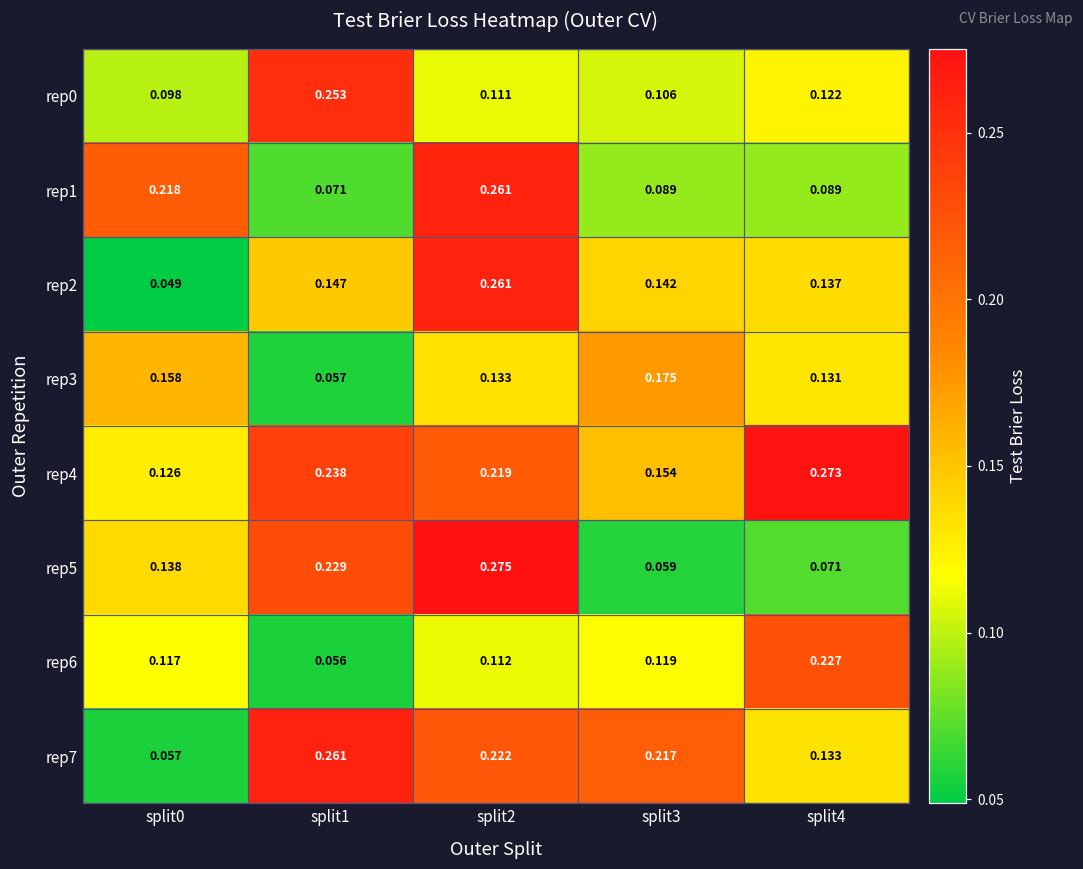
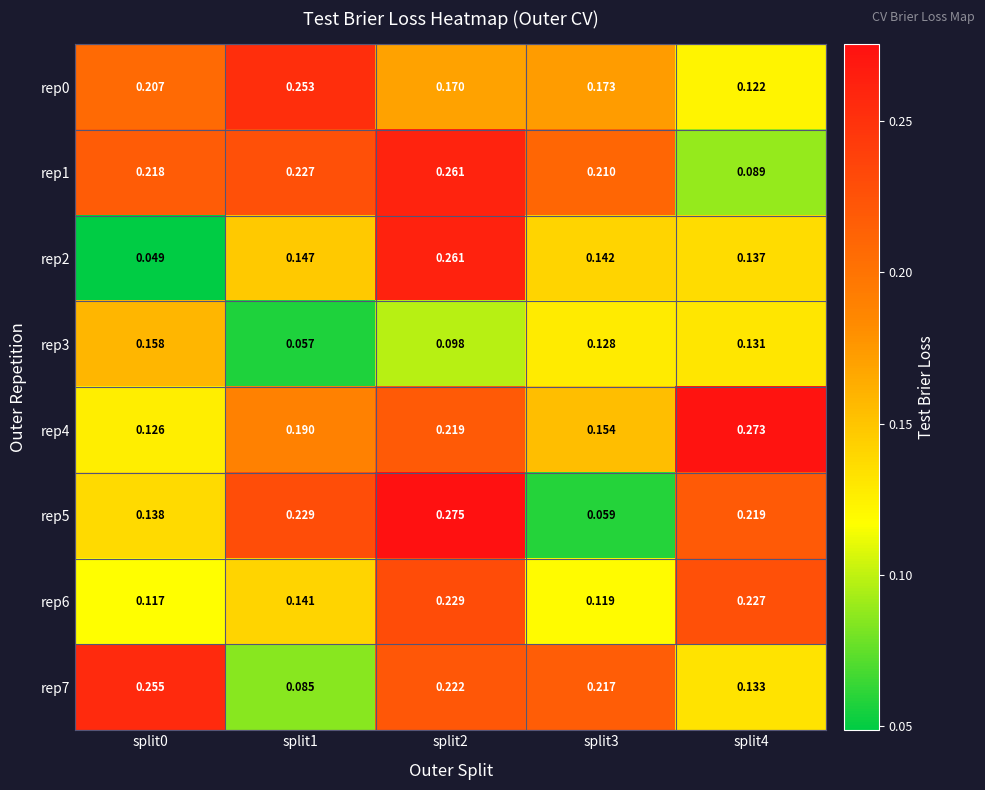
  {
    "rep0": {
-     "split0": 0.098,
+     "split0": 0.207,
      "split1": 0.253,
-     "split2": 0.111,
-     "split3": 0.106,
+     "split2": 0.170,
+     "split3": 0.173,
      "split4": 0.122
    },
    "rep1": {
      "split0": 0.218,
-     "split1": 0.071,
+     "split1": 0.227,
      "split2": 0.261,
-     "split3": 0.089,
+     "split3": 0.210,
      "split4": 0.089
    },
    "rep2": {
      "split0": 0.049,
      "split1": 0.147,
      "split2": 0.261,
      "split3": 0.142,
      "split4": 0.137
    },
    "rep3": {
      "split0": 0.158,
      "split1": 0.057,
-     "split2": 0.133,
-     "split3": 0.175,
+     "split2": 0.098,
+     "split3": 0.128,
      "split4": 0.131
    },
    "rep4": {
      "split0": 0.126,
-     "split1": 0.238,
+     "split1": 0.190,
      "split2": 0.219,
      "split3": 0.154,
      "split4": 0.273
    },
    "rep5": {
      "split0": 0.138,
      "split1": 0.229,
      "split2": 0.275,
      "split3": 0.059,
-     "split4": 0.071
+     "split4": 0.219
    },
    "rep6": {
      "split0": 0.117,
-     "split1": 0.056,
-     "split2": 0.112,
+     "split1": 0.141,
+     "split2": 0.229,
      "split3": 0.119,
      "split4": 0.227
    },
    "rep7": {
-     "split0": 0.057,
-     "split1": 0.261,
+     "split0": 0.255,
+     "split1": 0.085,
      "split2": 0.222,
      "split3": 0.217,
      "split4": 0.133
    }
  }
